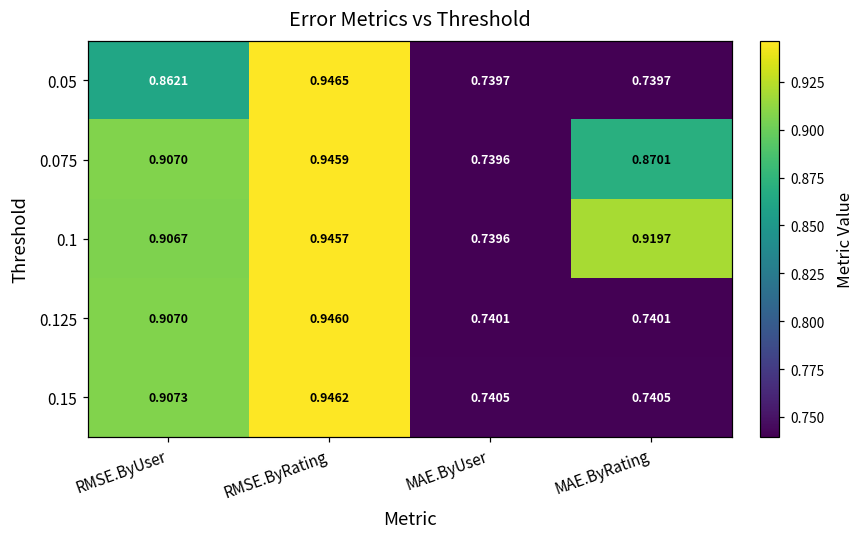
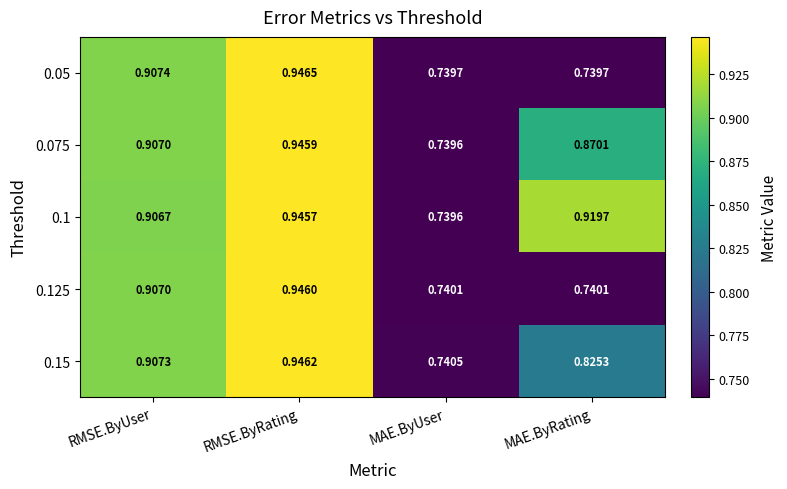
  {
    "0.05": {
-     "RMSE.ByUser": 0.8621,
+     "RMSE.ByUser": 0.9074,
      "RMSE.ByRating": 0.9465,
      "MAE.ByUser": 0.7397,
      "MAE.ByRating": 0.7397
    },
    "0.075": {
      "RMSE.ByUser": 0.9070,
      "RMSE.ByRating": 0.9459,
      "MAE.ByUser": 0.7396,
      "MAE.ByRating": 0.8701
    },
    "0.1": {
      "RMSE.ByUser": 0.9067,
      "RMSE.ByRating": 0.9457,
      "MAE.ByUser": 0.7396,
      "MAE.ByRating": 0.9197
    },
    "0.125": {
      "RMSE.ByUser": 0.9070,
      "RMSE.ByRating": 0.9460,
      "MAE.ByUser": 0.7401,
      "MAE.ByRating": 0.7401
    },
    "0.15": {
      "RMSE.ByUser": 0.9073,
      "RMSE.ByRating": 0.9462,
      "MAE.ByUser": 0.7405,
-     "MAE.ByRating": 0.7405
+     "MAE.ByRating": 0.8253
    }
  }
